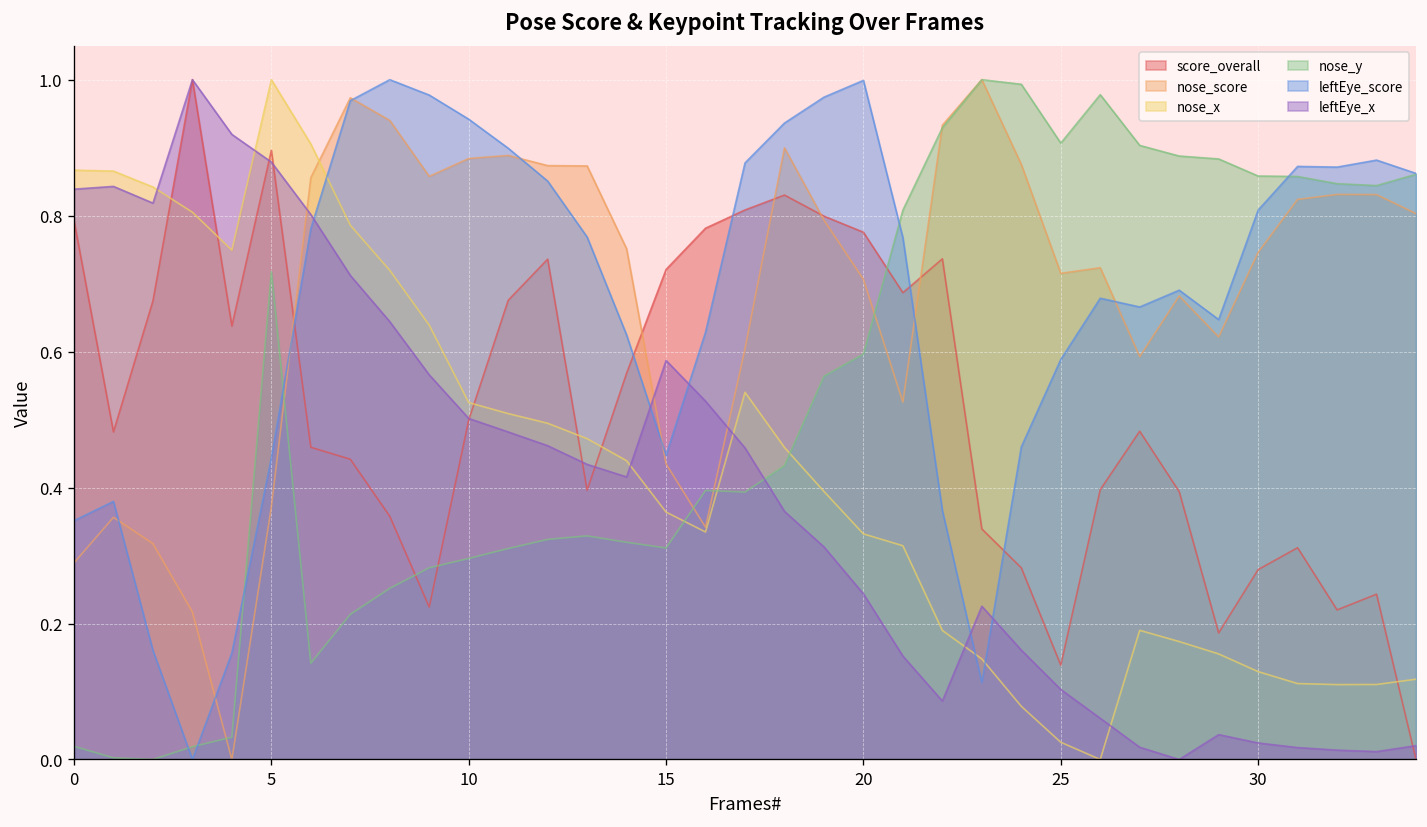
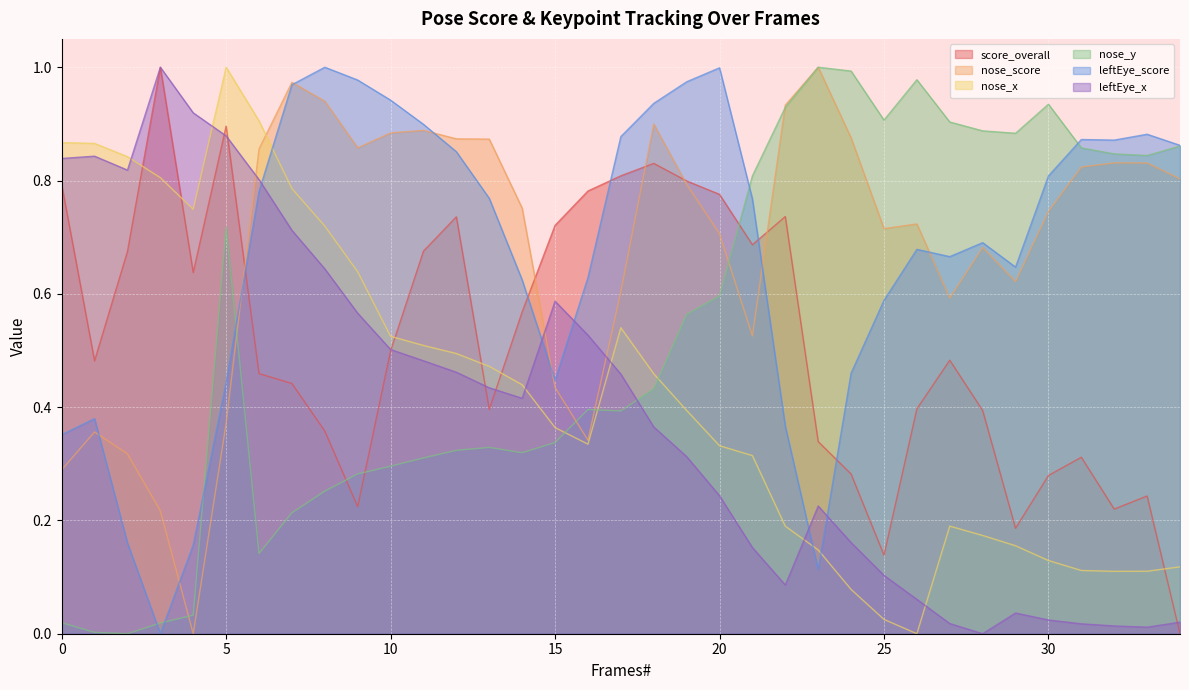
  {
    "nose_y": {
      "0": 0.02,
      "5": 0.72,
      "10": 0.30,
-     "15": 0.31,
+     "15": 0.34,
      "20": 0.60,
      "25": 0.91,
-     "30": 0.86
+     "30": 0.93
    }
  }
